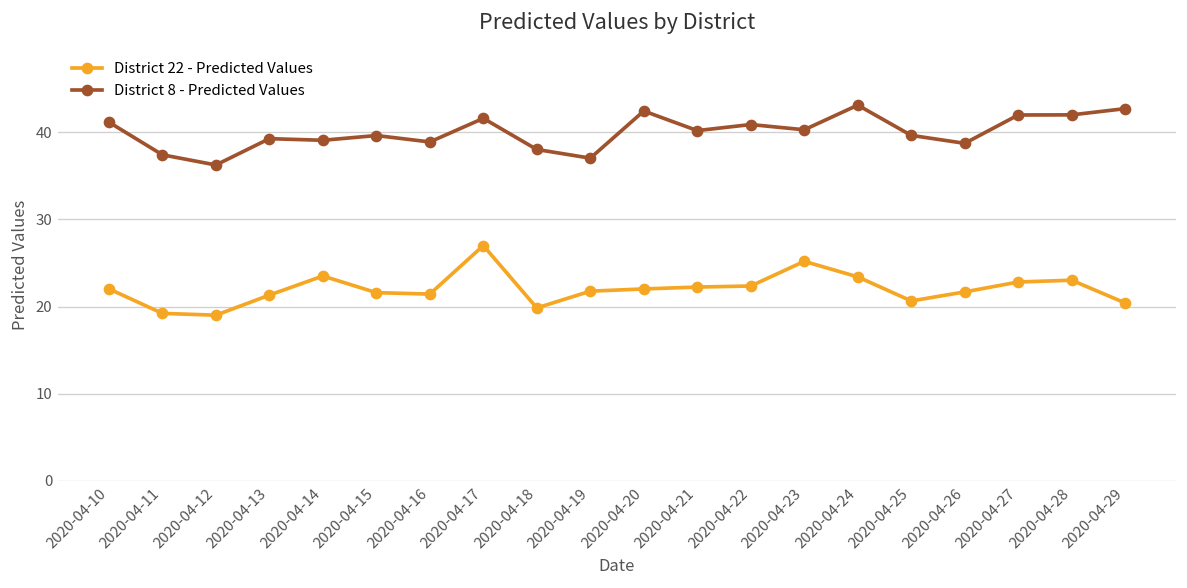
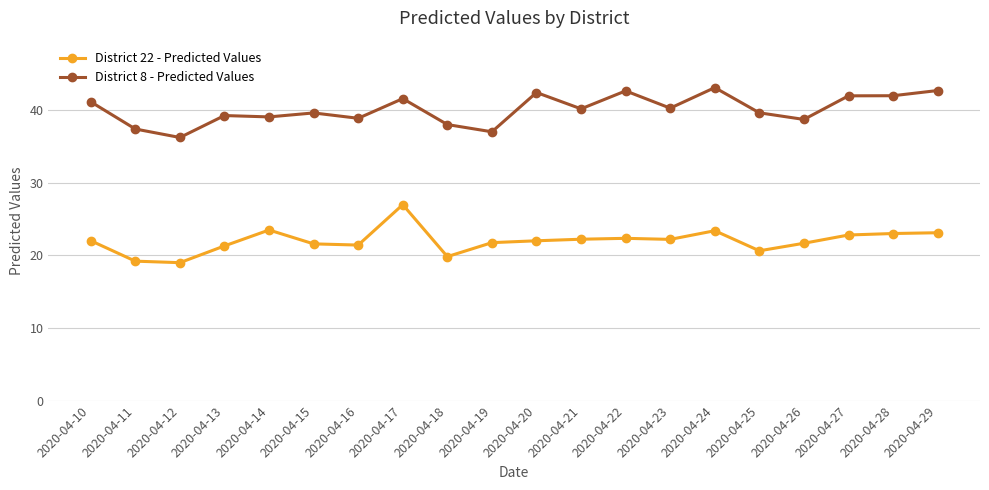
  {
    "District 22 - Predicted Values": {
      "2020-04-10": 22,
      "2020-04-11": 19,
      "2020-04-12": 19,
      "2020-04-13": 21,
      "2020-04-14": 24,
      "2020-04-15": 22,
      "2020-04-16": 21,
      "2020-04-17": 27,
      "2020-04-18": 20,
      "2020-04-19": 22,
      "2020-04-20": 22,
      "2020-04-21": 22,
      "2020-04-22": 22,
-     "2020-04-23": 25,
+     "2020-04-23": 22,
      "2020-04-24": 23,
      "2020-04-25": 21,
      "2020-04-26": 22,
      "2020-04-27": 23,
      "2020-04-28": 23,
-     "2020-04-29": 20
+     "2020-04-29": 23
    },
    "District 8 - Predicted Values": {
      "2020-04-10": 41,
      "2020-04-11": 37,
      "2020-04-12": 36,
      "2020-04-13": 39,
      "2020-04-14": 39,
      "2020-04-15": 40,
      "2020-04-16": 39,
      "2020-04-17": 42,
      "2020-04-18": 38,
      "2020-04-19": 37,
      "2020-04-20": 42,
      "2020-04-21": 40,
-     "2020-04-22": 41,
+     "2020-04-22": 43,
      "2020-04-23": 40,
      "2020-04-24": 43,
      "2020-04-25": 40,
      "2020-04-26": 39,
      "2020-04-27": 42,
      "2020-04-28": 42,
      "2020-04-29": 43
    }
  }
